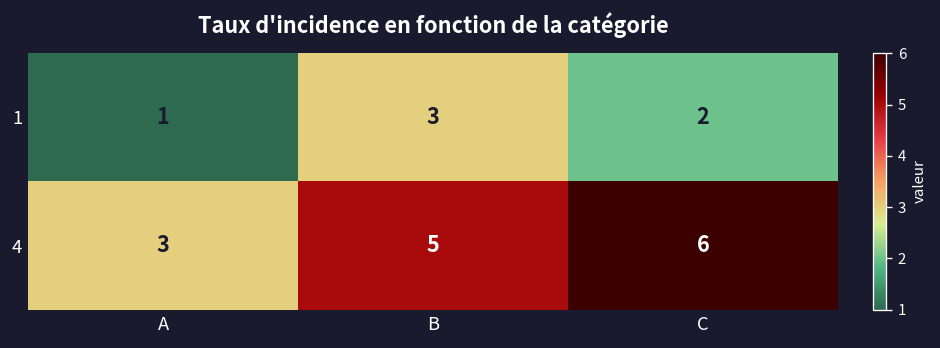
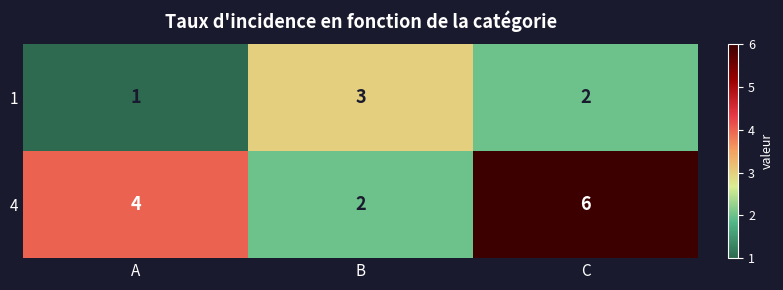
  {
    "1": {
      "A": 1,
      "B": 3,
      "C": 2
    },
    "4": {
-     "A": 3,
-     "B": 5,
+     "A": 4,
+     "B": 2,
      "C": 6
    }
  }
